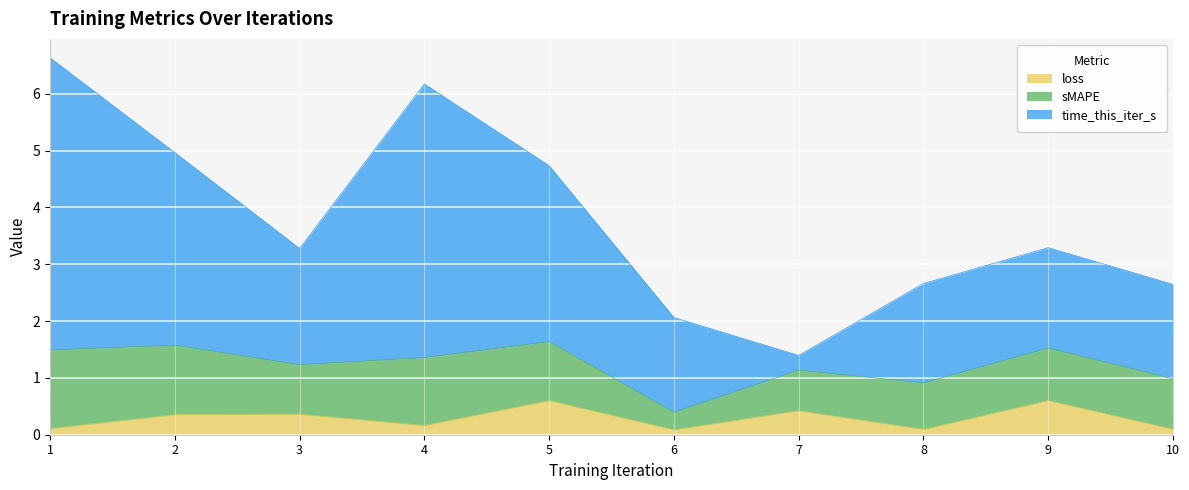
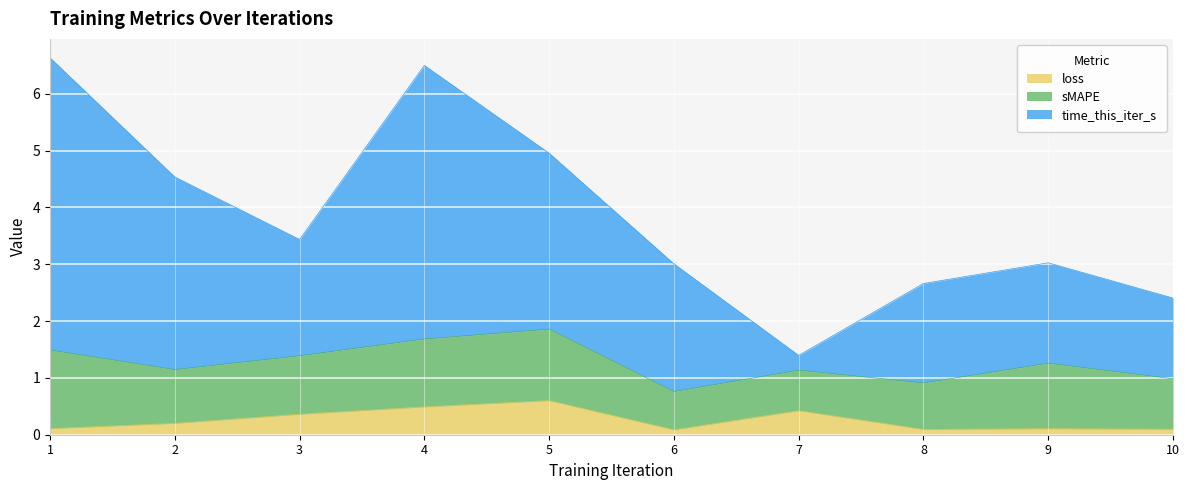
  {
    "loss": {
      "1": 0.1,
-     "2": 0.4,
+     "2": 0.2,
      "3": 0.4,
-     "4": 0.2,
+     "4": 0.5,
      "5": 0.6,
      "6": 0.1,
      "7": 0.4,
      "8": 0.1,
-     "9": 0.6,
+     "9": 0.1,
      "10": 0.1
    },
    "sMAPE": {
      "1": 1.4,
-     "2": 1.2,
-     "3": 0.9,
+     "2": 0.9,
+     "3": 1.0,
      "4": 1.2,
-     "5": 1.0,
-     "6": 0.3,
+     "5": 1.3,
+     "6": 0.7,
      "7": 0.7,
      "8": 0.8,
-     "9": 0.9,
+     "9": 1.2,
      "10": 0.9
    },
    "time_this_iter_s": {
      "1": 5.1,
      "2": 3.4,
      "3": 2.0,
      "4": 4.8,
      "5": 3.1,
-     "6": 1.7,
+     "6": 2.2,
      "7": 0.3,
      "8": 1.8,
      "9": 1.8,
-     "10": 1.7
+     "10": 1.4
    }
  }
